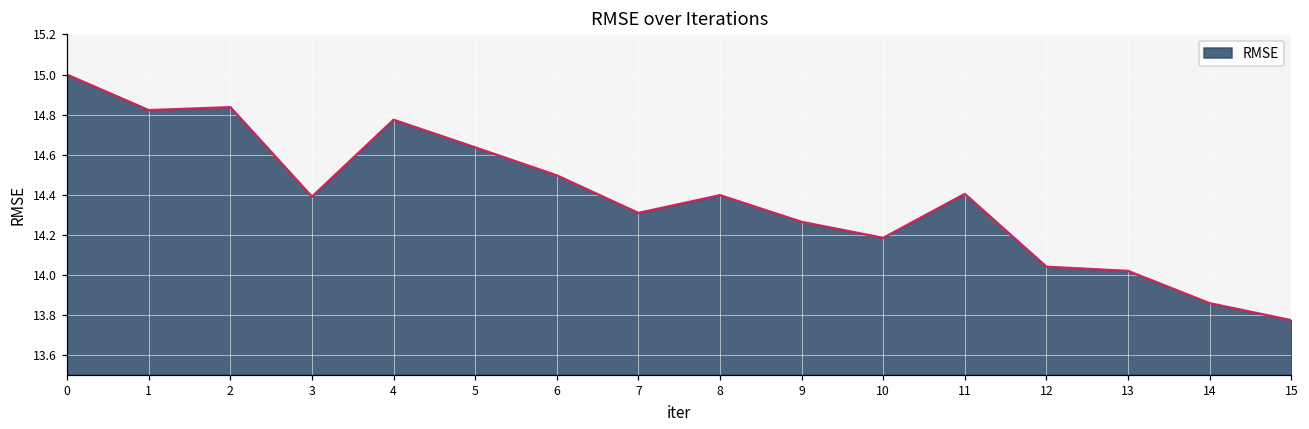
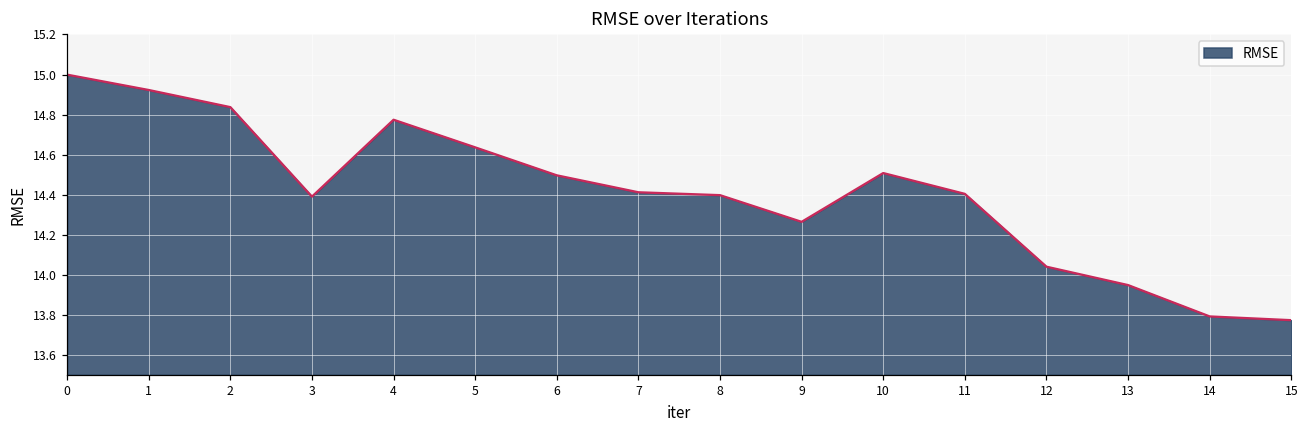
  {
    "0": 15.00,
-   "1": 14.82,
+   "1": 14.92,
    "2": 14.84,
    "3": 14.39,
    "4": 14.77,
    "5": 14.64,
    "6": 14.50,
-   "7": 14.31,
+   "7": 14.41,
    "8": 14.40,
    "9": 14.26,
-   "10": 14.18,
+   "10": 14.51,
    "11": 14.40,
    "12": 14.04,
-   "13": 14.02,
-   "14": 13.86,
+   "13": 13.95,
+   "14": 13.79,
    "15": 13.77
  }
